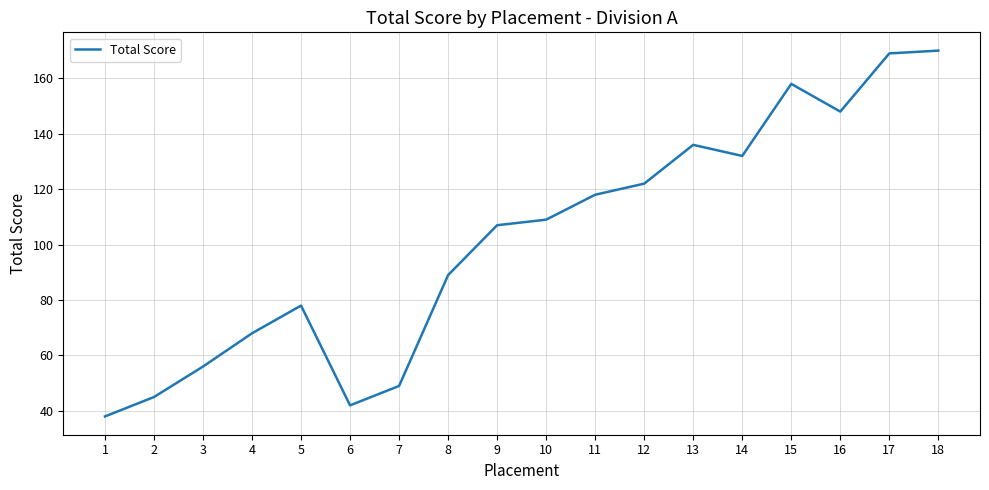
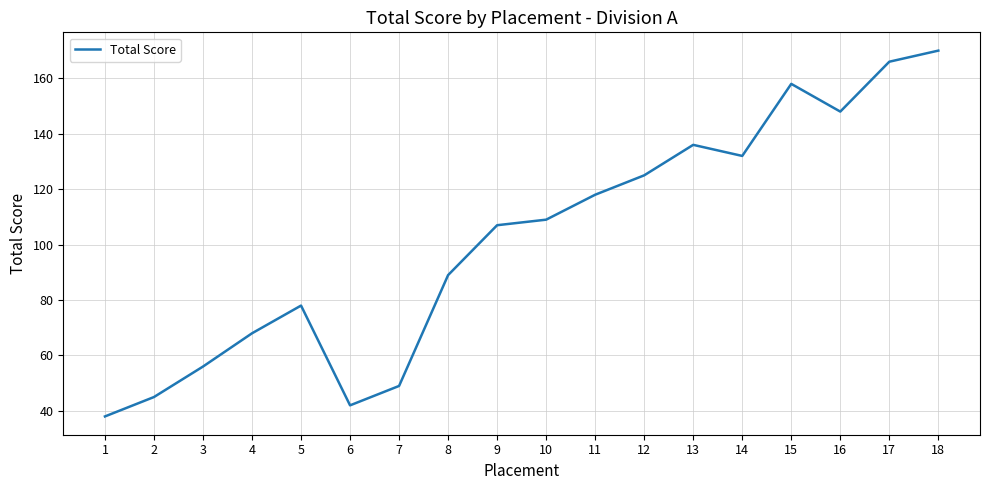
  {
    "1": 38,
    "2": 45,
    "3": 56,
    "4": 68,
    "5": 78,
    "6": 42,
    "7": 49,
    "8": 89,
    "9": 107,
    "10": 109,
    "11": 118,
-   "12": 122,
+   "12": 125,
    "13": 136,
    "14": 132,
    "15": 158,
    "16": 148,
-   "17": 169,
+   "17": 166,
    "18": 170
  }
